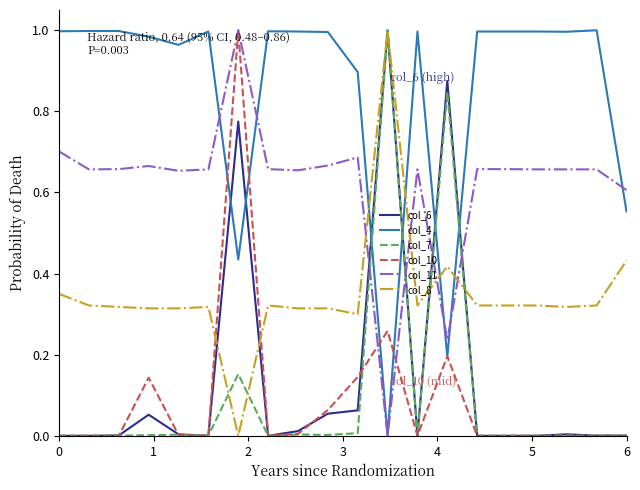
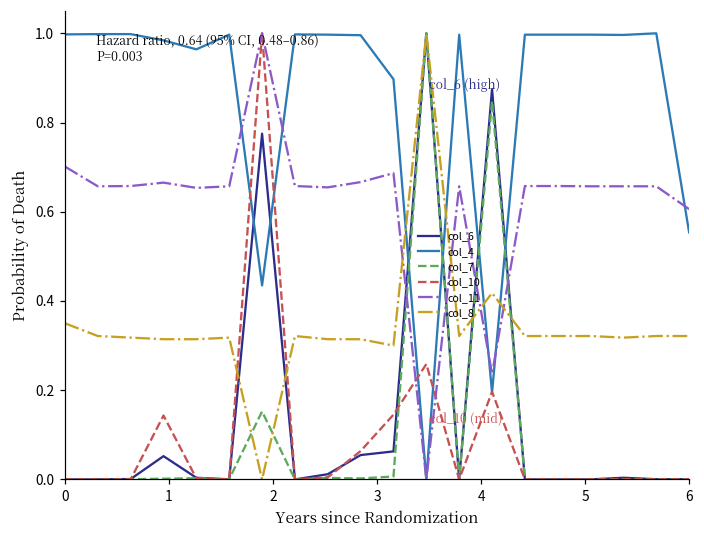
  {
    "col_4": {
      "0": 1.00,
      "6": 0.55
    },
    "col_11": {
      "0": 0.70,
      "6": 0.61
    },
    "col_8": {
      "0": 0.35,
-     "6": 0.43
+     "6": 0.32
    }
  }
